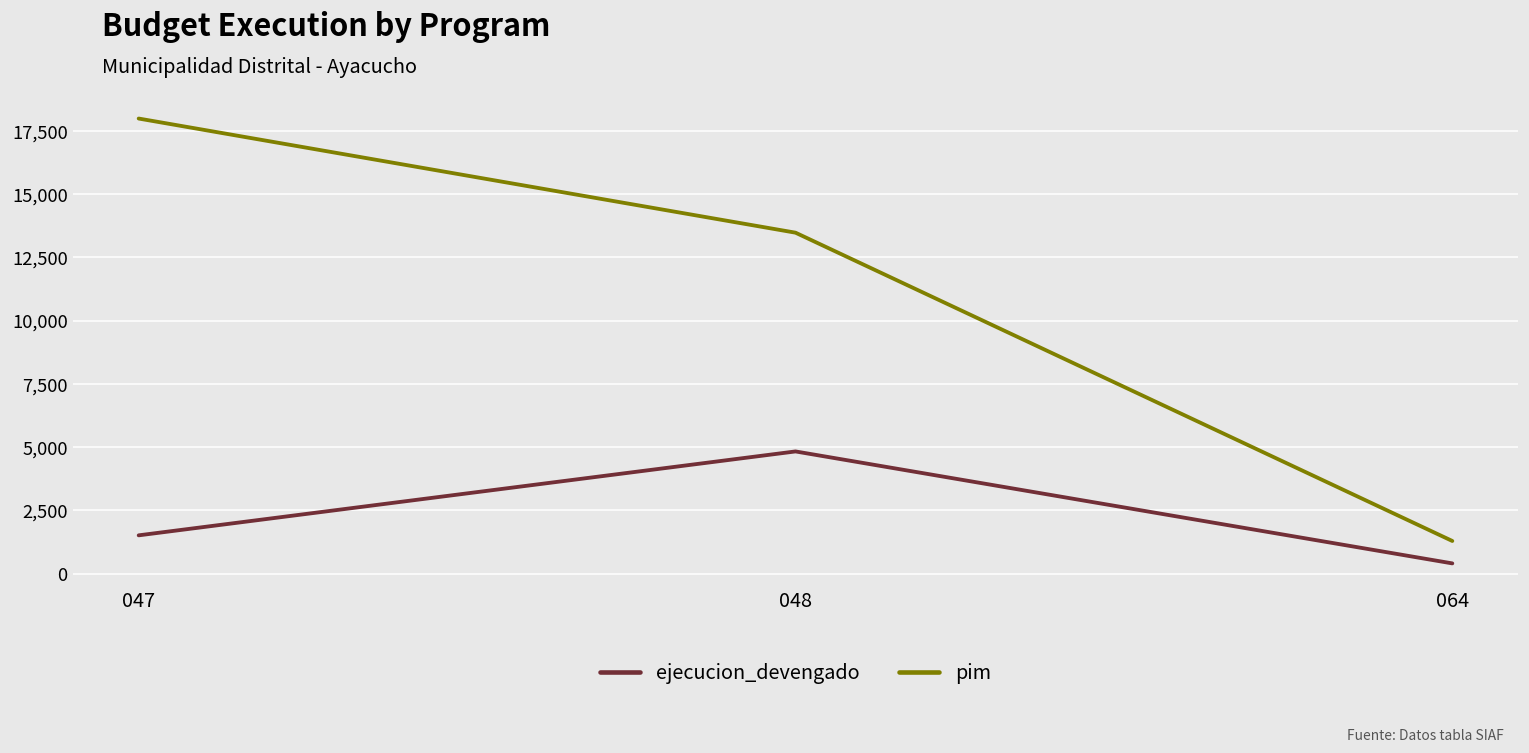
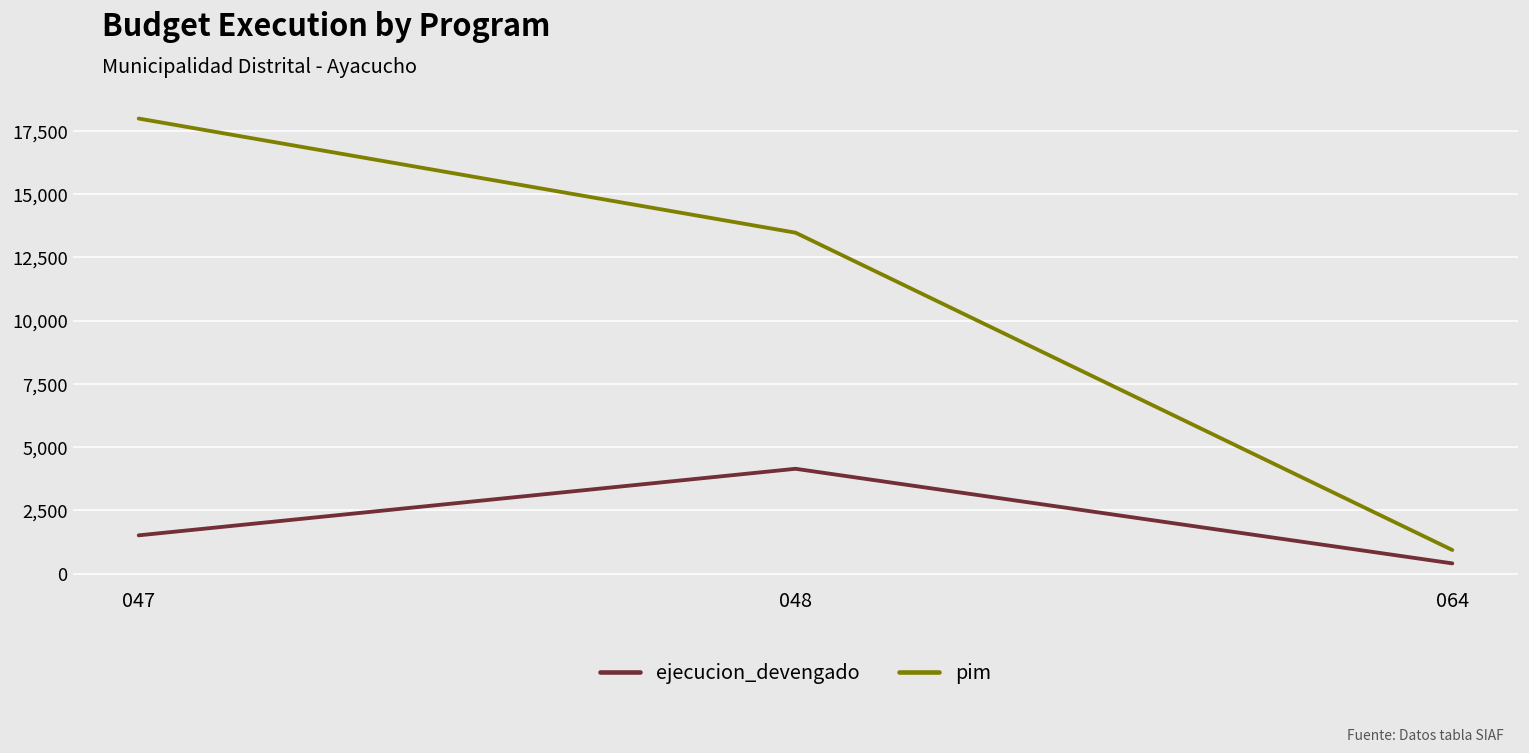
  {
    "ejecucion_devengado": {
      "047": "1,500",
-     "048": "4,800",
+     "048": "4,100",
      "064": "400"
    },
    "pim": {
      "047": "18,000",
      "048": "13,500",
-     "064": "1,300"
+     "064": "900"
    }
  }
